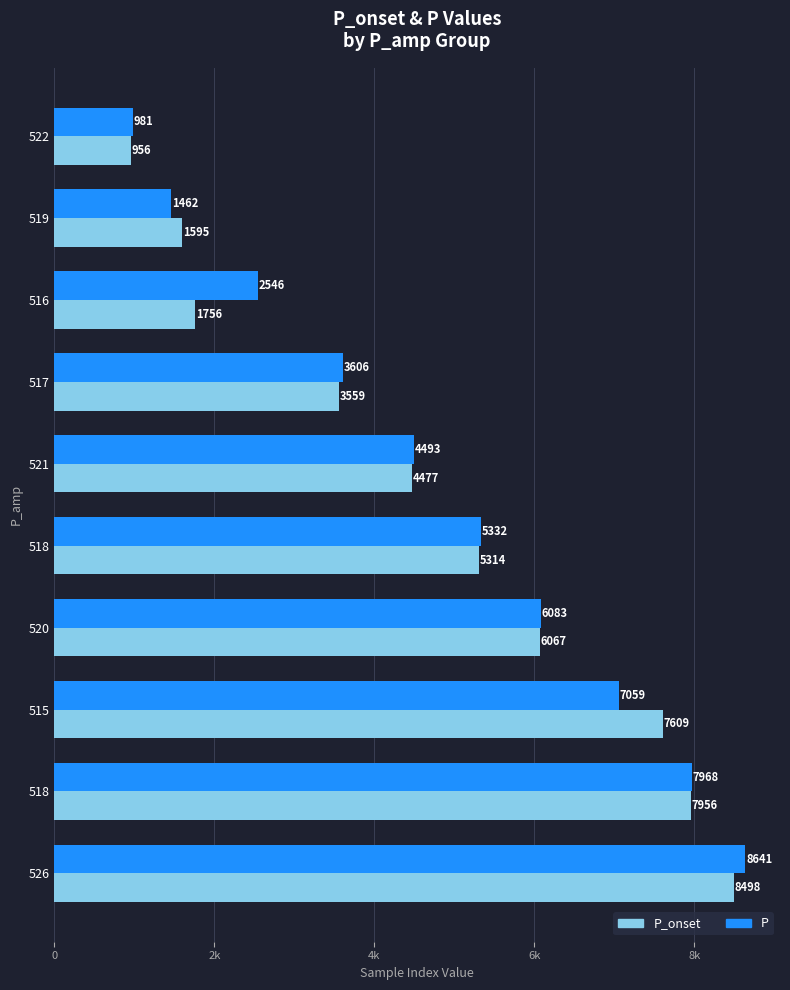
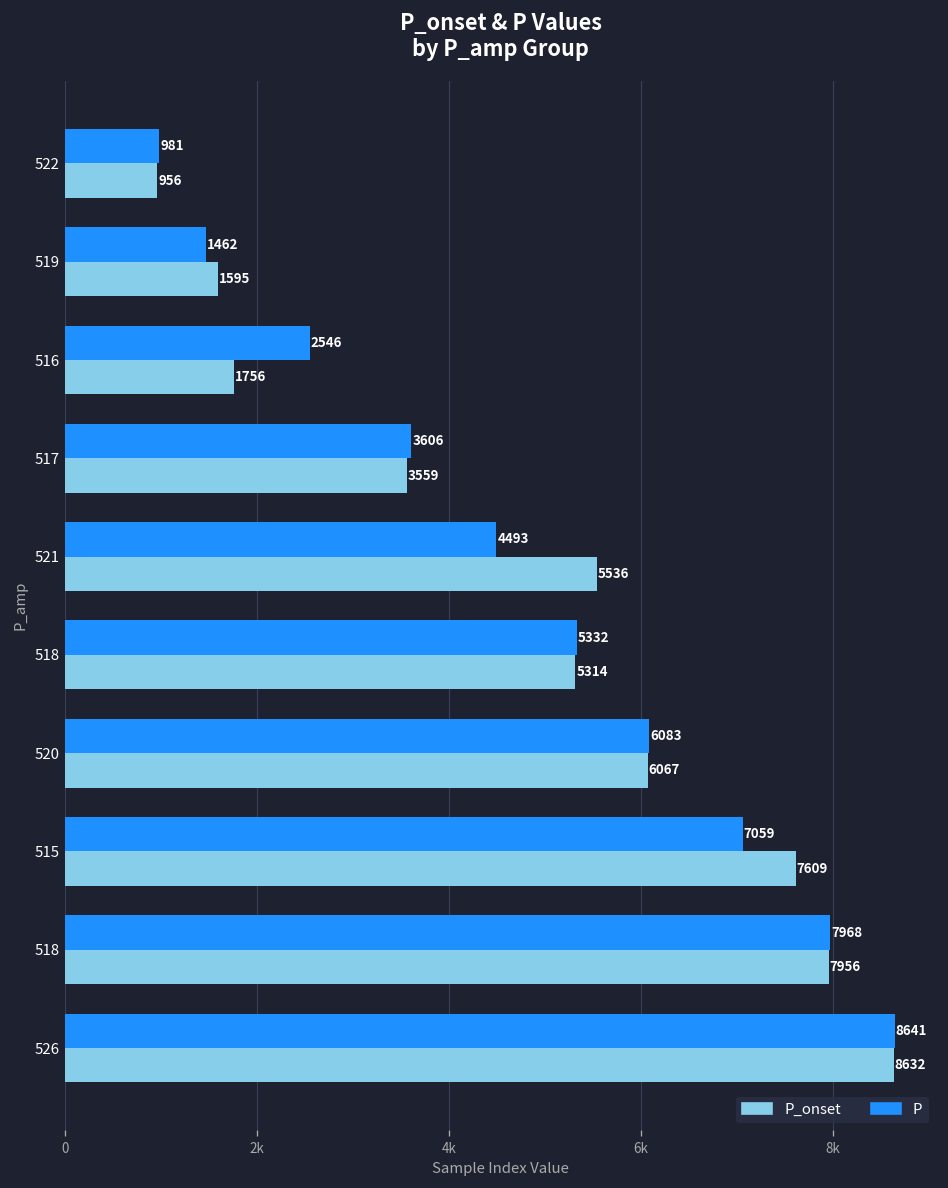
  {
    "P_onset": {
      "522": 956,
      "519": 1595,
      "516": 1756,
      "517": 3559,
-     "521": 4477,
+     "521": 5536,
      "520": 6067,
      "515": 7609,
-     "526": 8498
+     "526": 8632
    },
    "P": {
      "522": 981,
      "519": 1462,
      "516": 2546,
      "517": 3606,
      "521": 4493,
      "520": 6083,
      "515": 7059,
      "526": 8641
    }
  }
